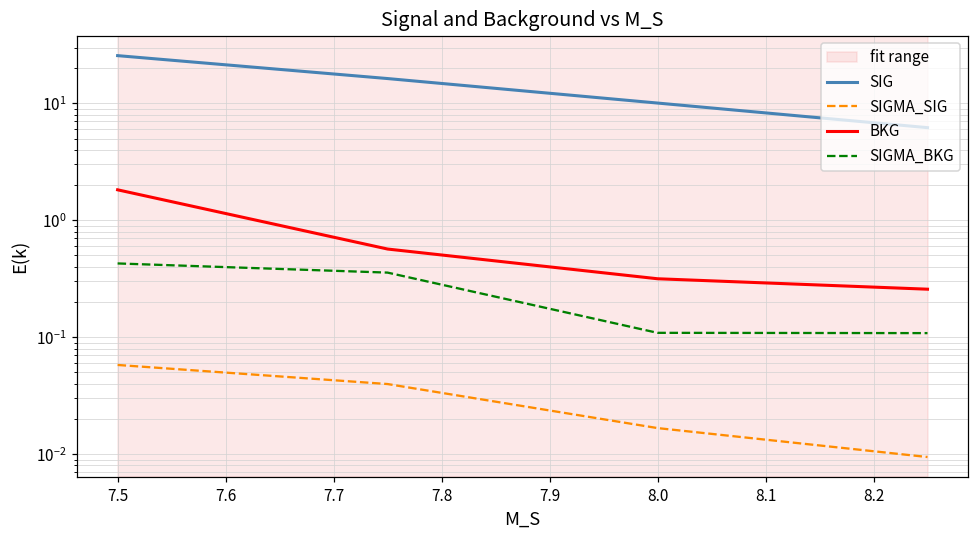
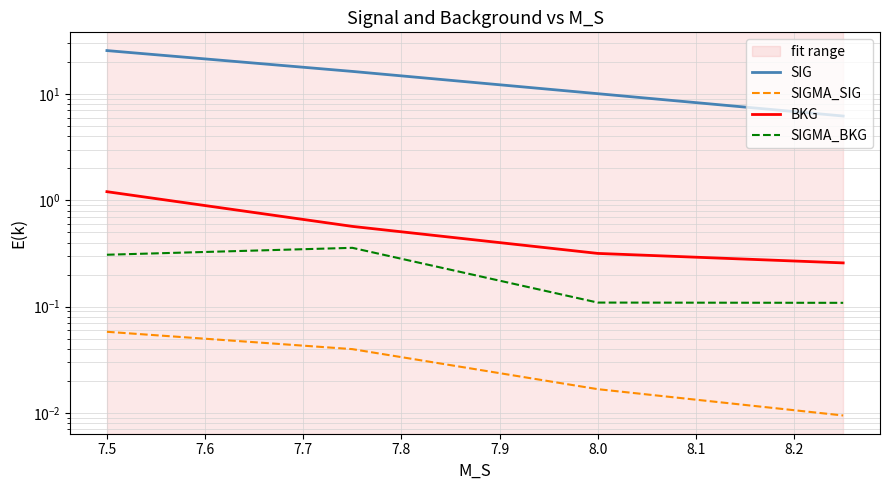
  {
    "SIG": {
      "7.5": 26,
      "8.0": 10
    },
    "SIGMA_SIG": {
      "7.5": 0.06,
      "8.0": 0.017
    },
    "BKG": {
-     "7.5": 1.8,
+     "7.5": 1.2,
      "8.0": 0.3
    },
    "SIGMA_BKG": {
-     "7.5": 0.43,
+     "7.5": 0.31,
      "8.0": 0.11
    }
  }
